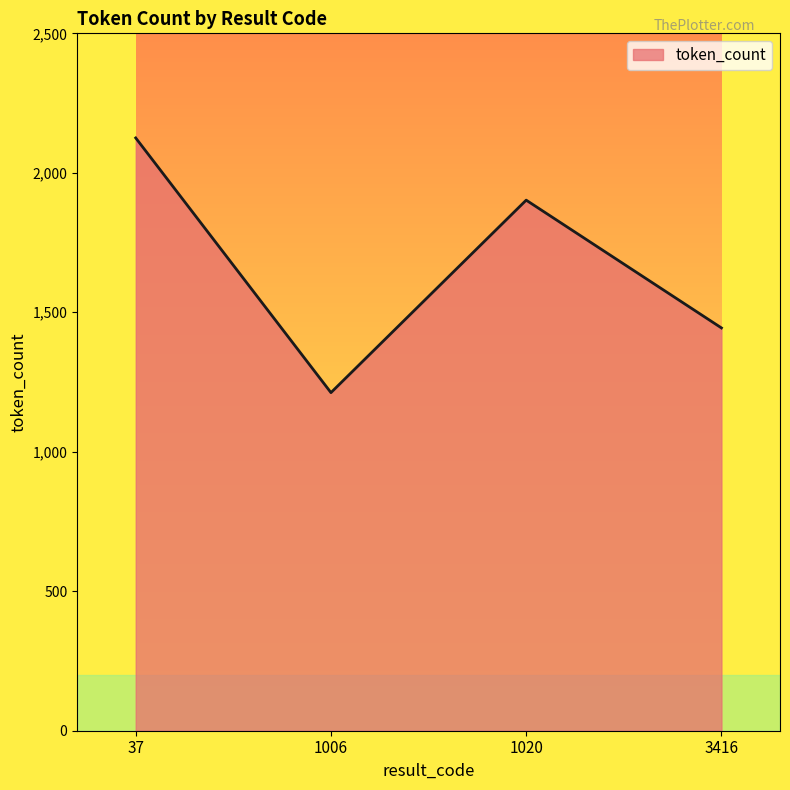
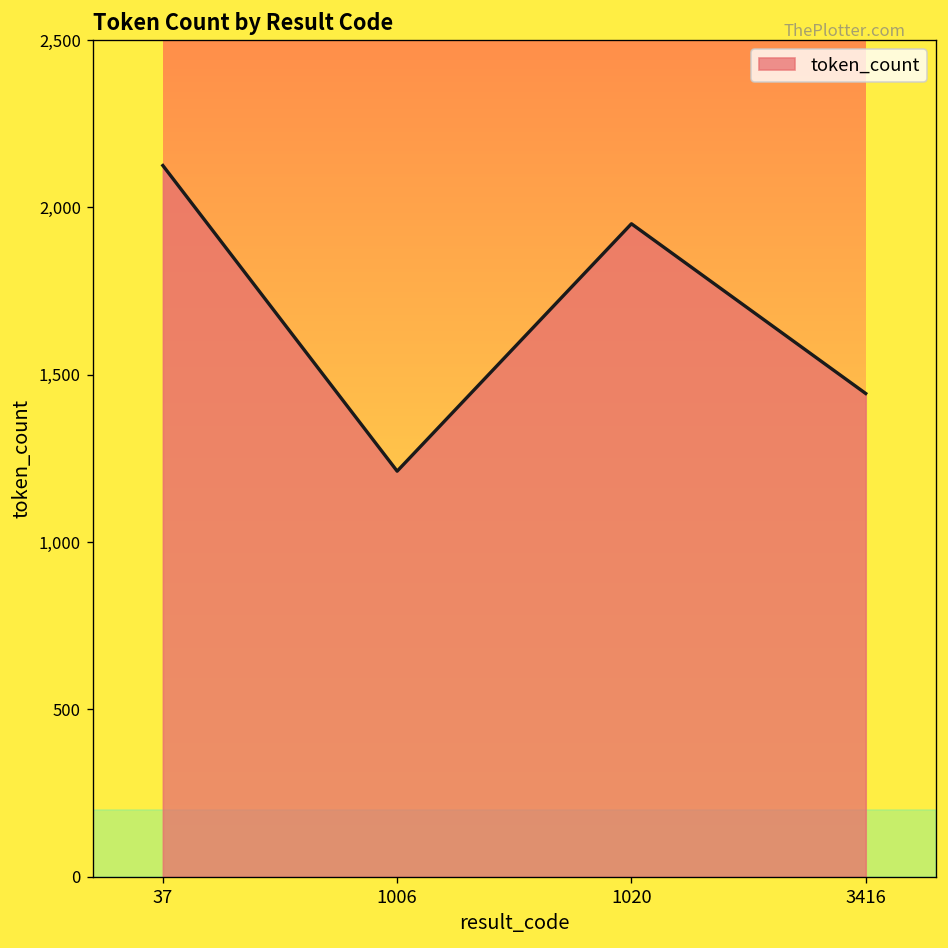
  {
    "37": "2,130",
    "1006": "1,210",
-   "1020": "1,900",
+   "1020": "1,950",
    "3416": "1,440"
  }
